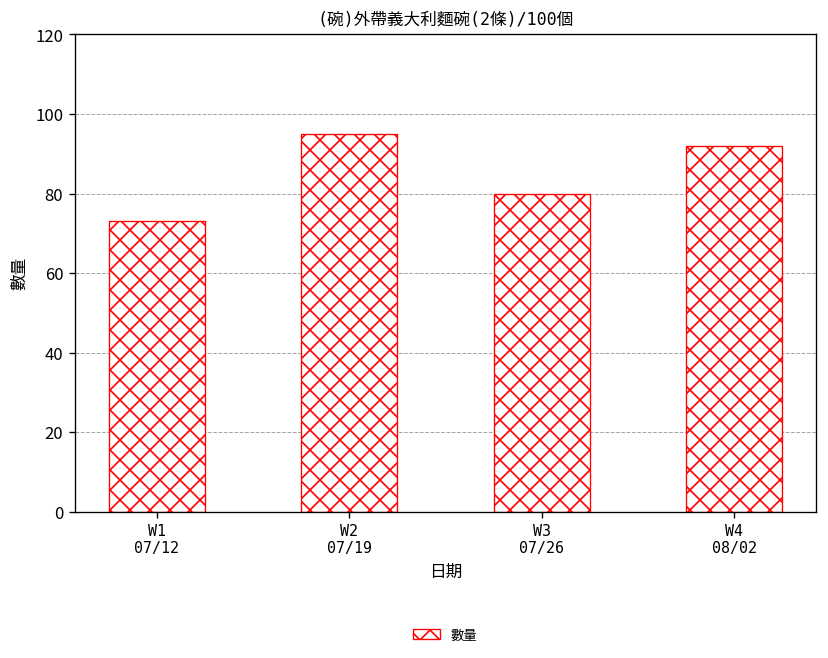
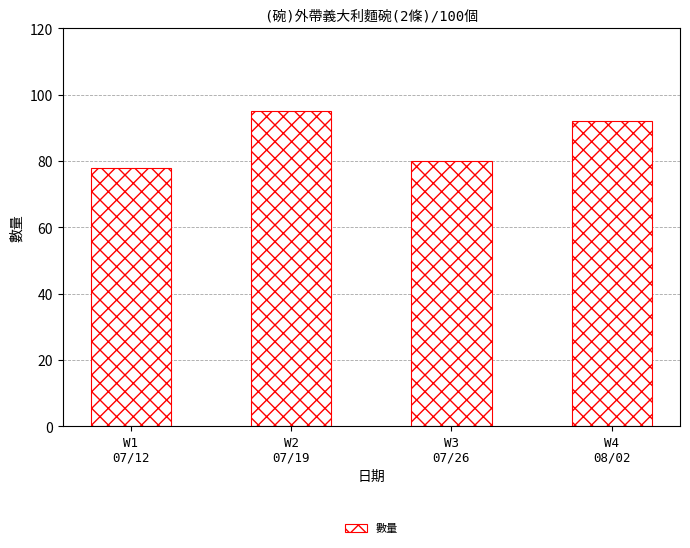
  {
-   "W1 07/12": 73,
+   "W1 07/12": 78,
    "W2 07/19": 95,
    "W3 07/26": 80,
    "W4 08/02": 92
  }
